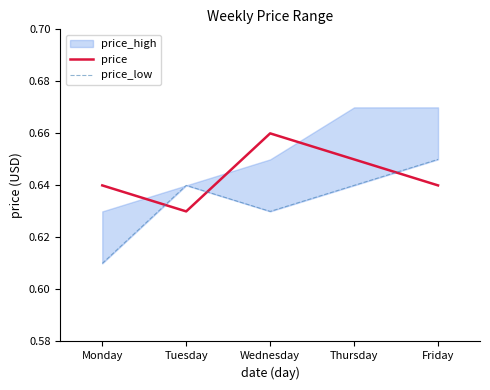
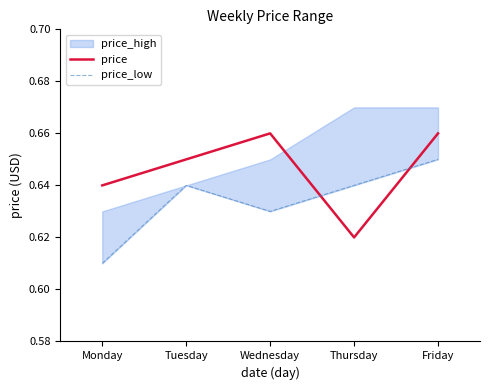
  {
    "price": {
      "Monday": 0.64,
-     "Tuesday": 0.63,
+     "Tuesday": 0.65,
      "Wednesday": 0.66,
-     "Thursday": 0.65,
-     "Friday": 0.64
+     "Thursday": 0.62,
+     "Friday": 0.66
    },
    "price_low": {
      "Monday": 0.61,
      "Wednesday": 0.63,
      "Thursday": 0.64,
      "Friday": 0.65
    }
  }
